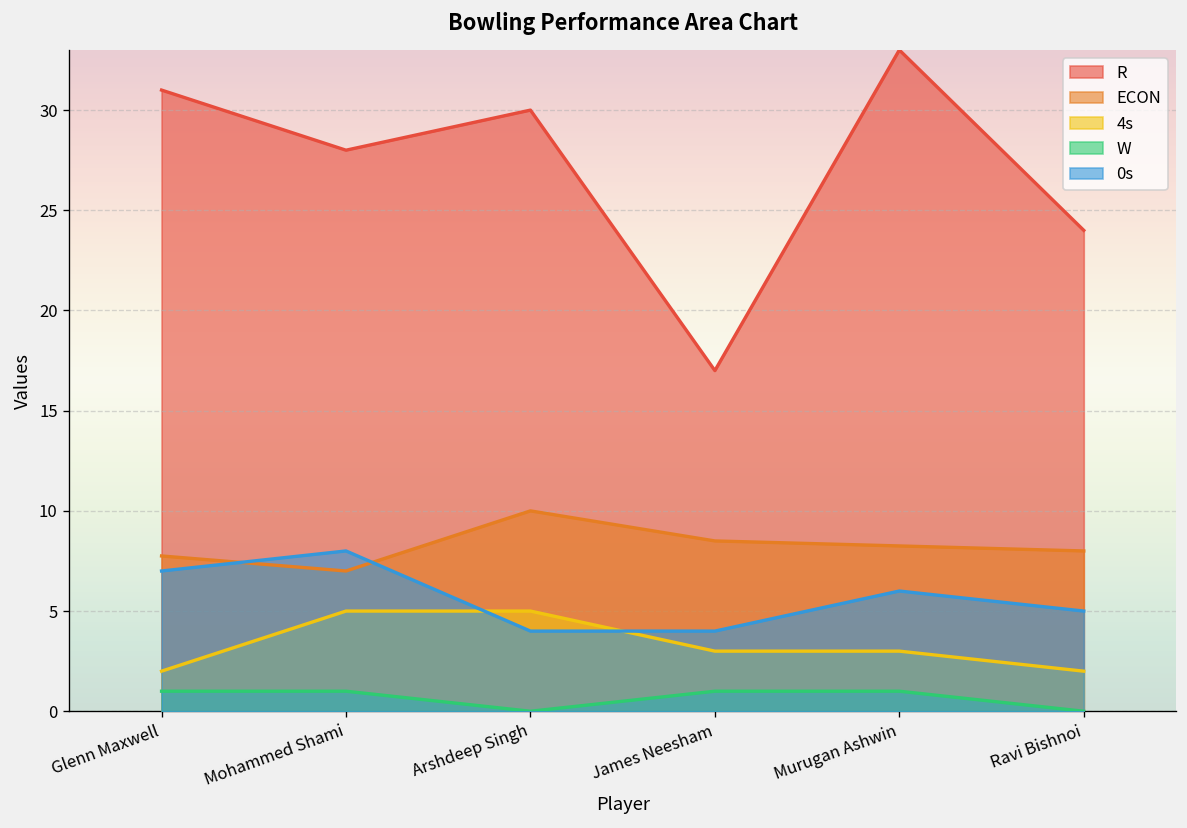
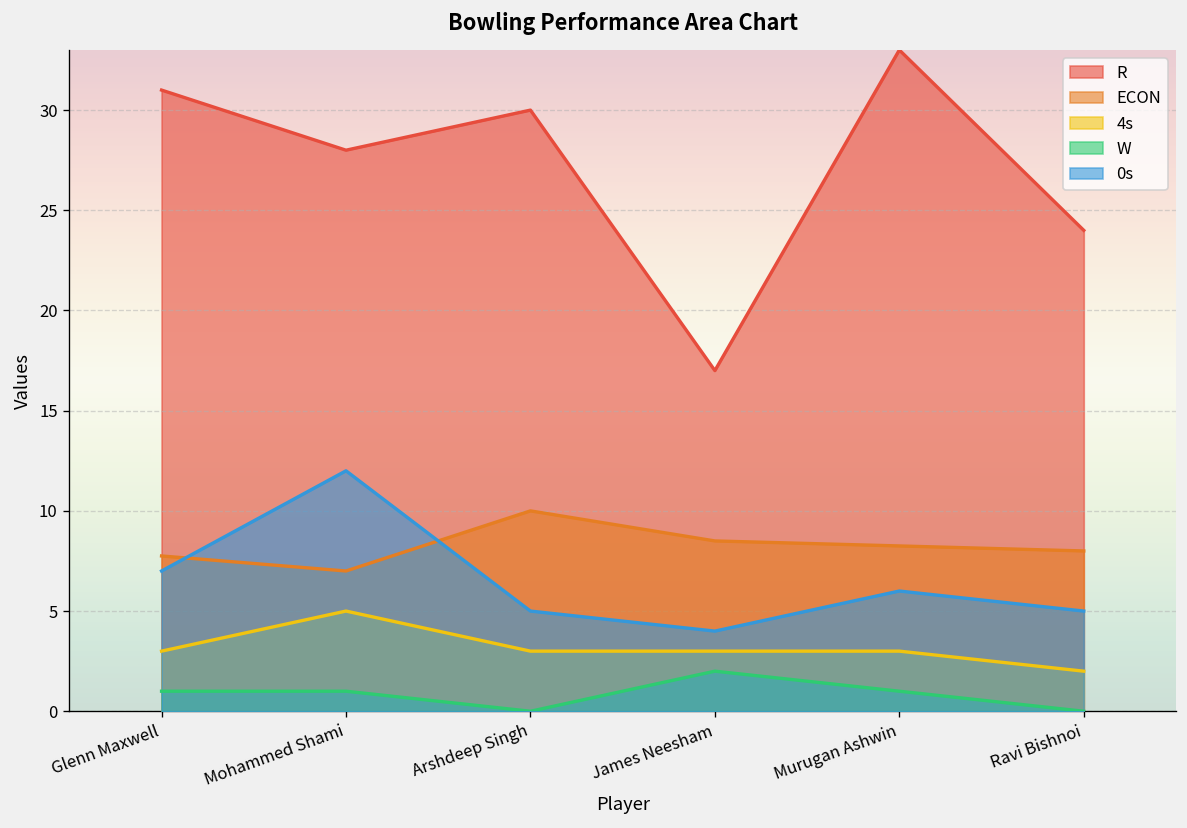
  {
    "4s": {
-     "Glenn Maxwell": 2,
+     "Glenn Maxwell": 3,
      "Mohammed Shami": 5,
-     "Arshdeep Singh": 5,
+     "Arshdeep Singh": 3,
      "James Neesham": 3,
      "Murugan Ashwin": 3,
      "Ravi Bishnoi": 2
    },
    "W": {
      "Glenn Maxwell": 1,
      "Mohammed Shami": 1,
      "Arshdeep Singh": 0,
-     "James Neesham": 1,
+     "James Neesham": 2,
      "Murugan Ashwin": 1,
      "Ravi Bishnoi": 0
    },
    "0s": {
      "Glenn Maxwell": 7,
-     "Mohammed Shami": 8,
-     "Arshdeep Singh": 4,
+     "Mohammed Shami": 12,
+     "Arshdeep Singh": 5,
      "James Neesham": 4,
      "Murugan Ashwin": 6,
      "Ravi Bishnoi": 5
    }
  }
